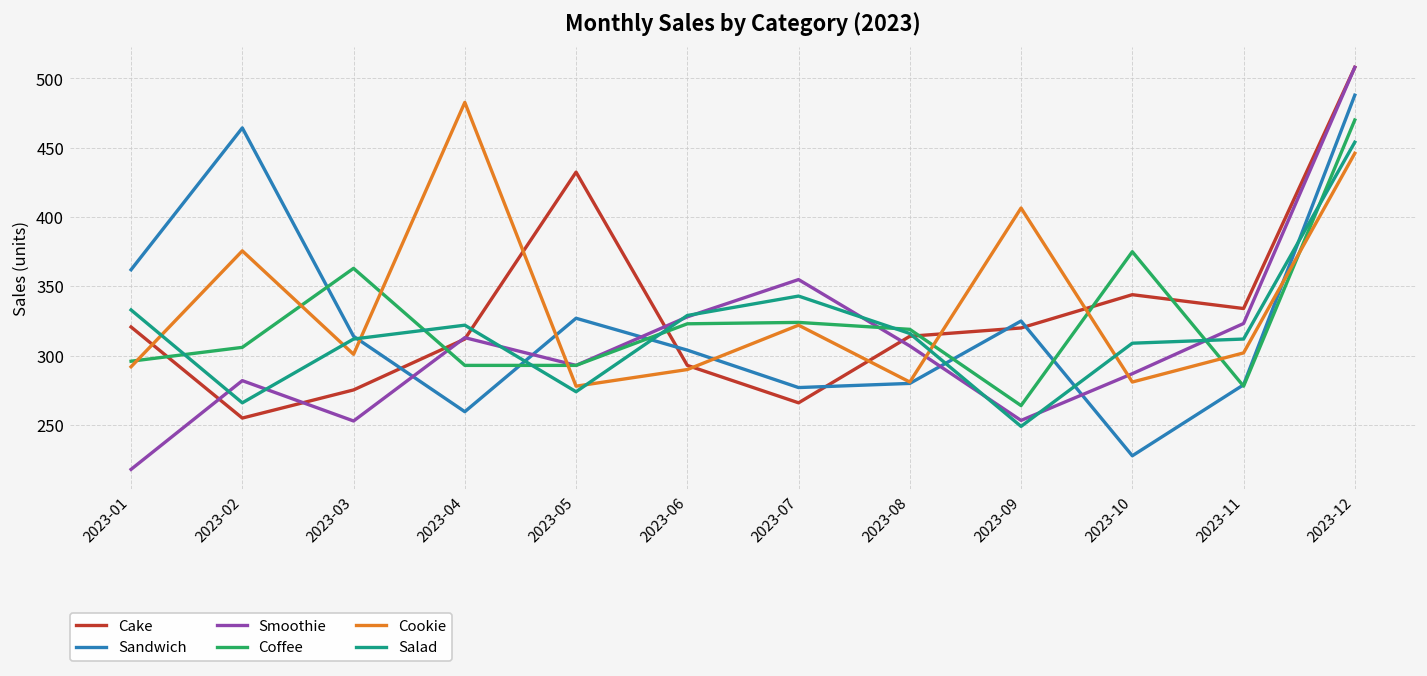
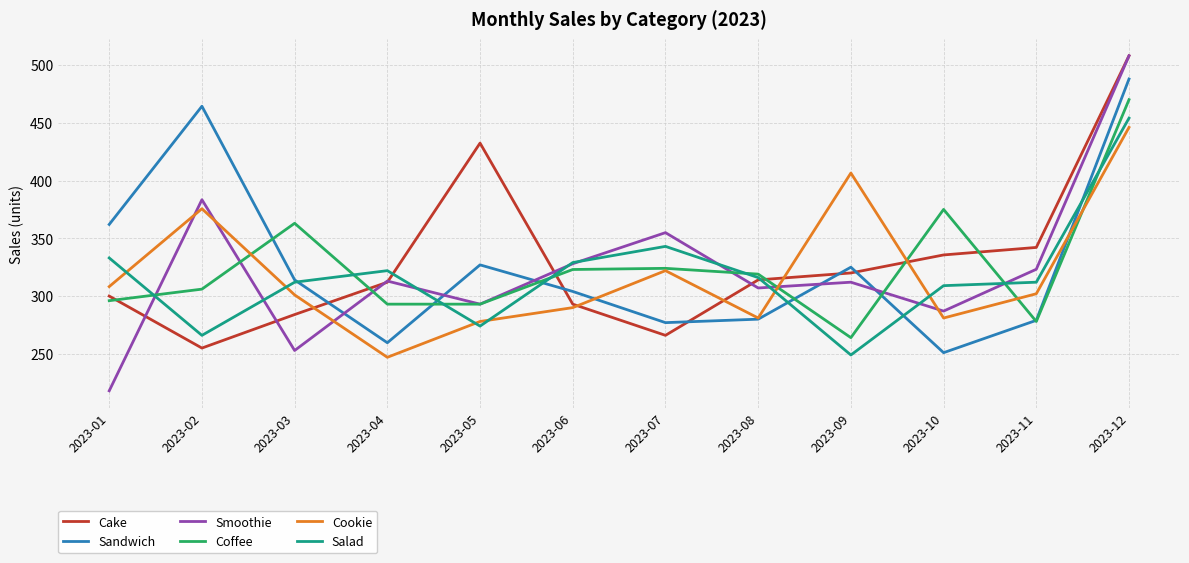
  {
    "Cake": {
-     "2023-01": 321,
+     "2023-01": 300,
      "2023-02": 255,
-     "2023-03": 275,
+     "2023-03": 284,
      "2023-05": 432,
      "2023-06": 293,
      "2023-07": 266,
      "2023-09": 320,
-     "2023-10": 344,
-     "2023-11": 334
+     "2023-10": 336,
+     "2023-11": 342
    },
    "Sandwich": {
      "2023-01": 362,
      "2023-02": 464,
      "2023-04": 260,
      "2023-05": 327,
      "2023-06": 304,
      "2023-07": 277,
      "2023-09": 325,
-     "2023-10": 228,
+     "2023-10": 251,
      "2023-12": 488
    },
    "Smoothie": {
      "2023-01": 218,
-     "2023-02": 282,
+     "2023-02": 383,
      "2023-03": 253,
      "2023-07": 355,
      "2023-08": 307,
-     "2023-09": 253,
+     "2023-09": 312,
      "2023-10": 287,
      "2023-11": 323
    },
    "Cookie": {
-     "2023-01": 292,
+     "2023-01": 308,
      "2023-02": 376,
      "2023-03": 301,
-     "2023-04": 483,
+     "2023-04": 247,
      "2023-05": 278,
      "2023-06": 290,
      "2023-09": 407,
      "2023-10": 281,
      "2023-11": 302,
      "2023-12": 446
    }
  }
